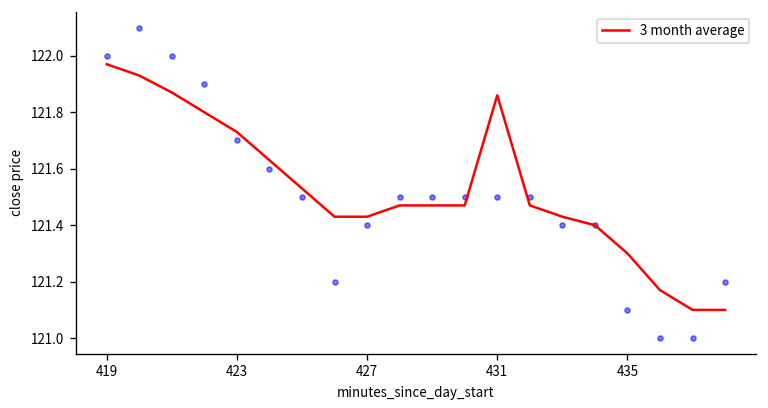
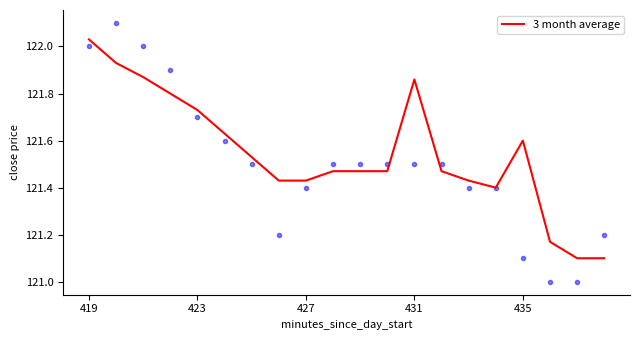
  {
    "3 month average": {
-     "419": 121.97,
+     "419": 122.03,
      "423": 121.73,
      "427": 121.43,
      "431": 121.86,
-     "435": 121.3
+     "435": 121.6
    }
  }
